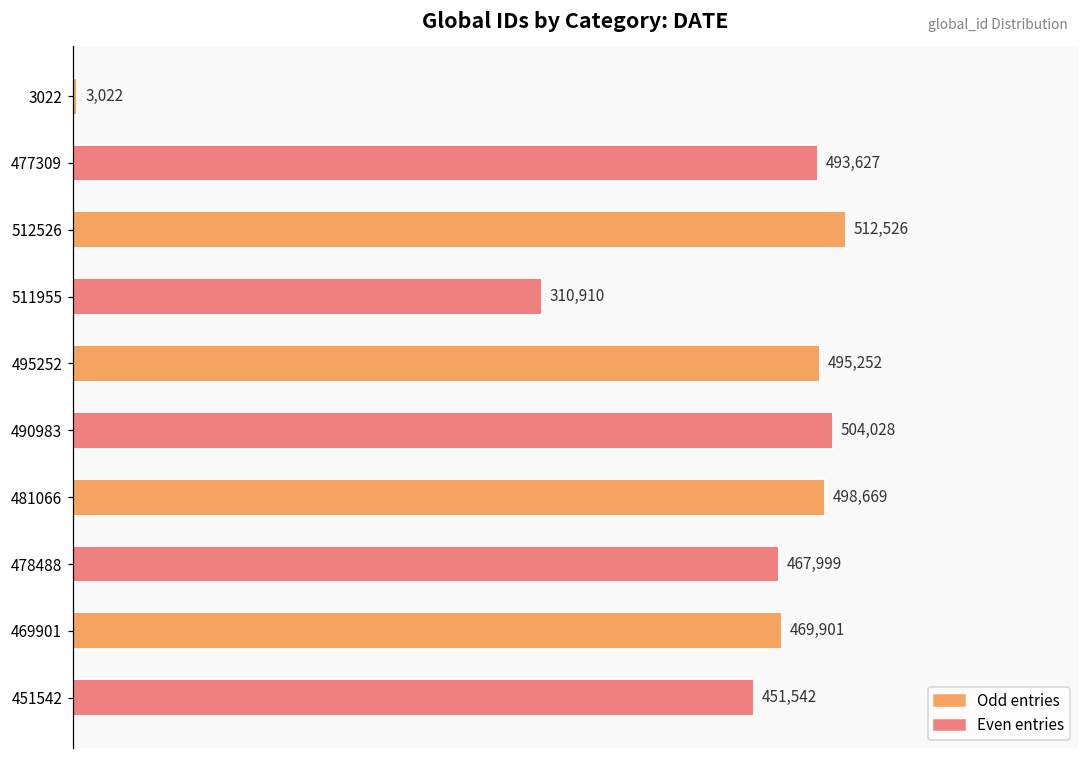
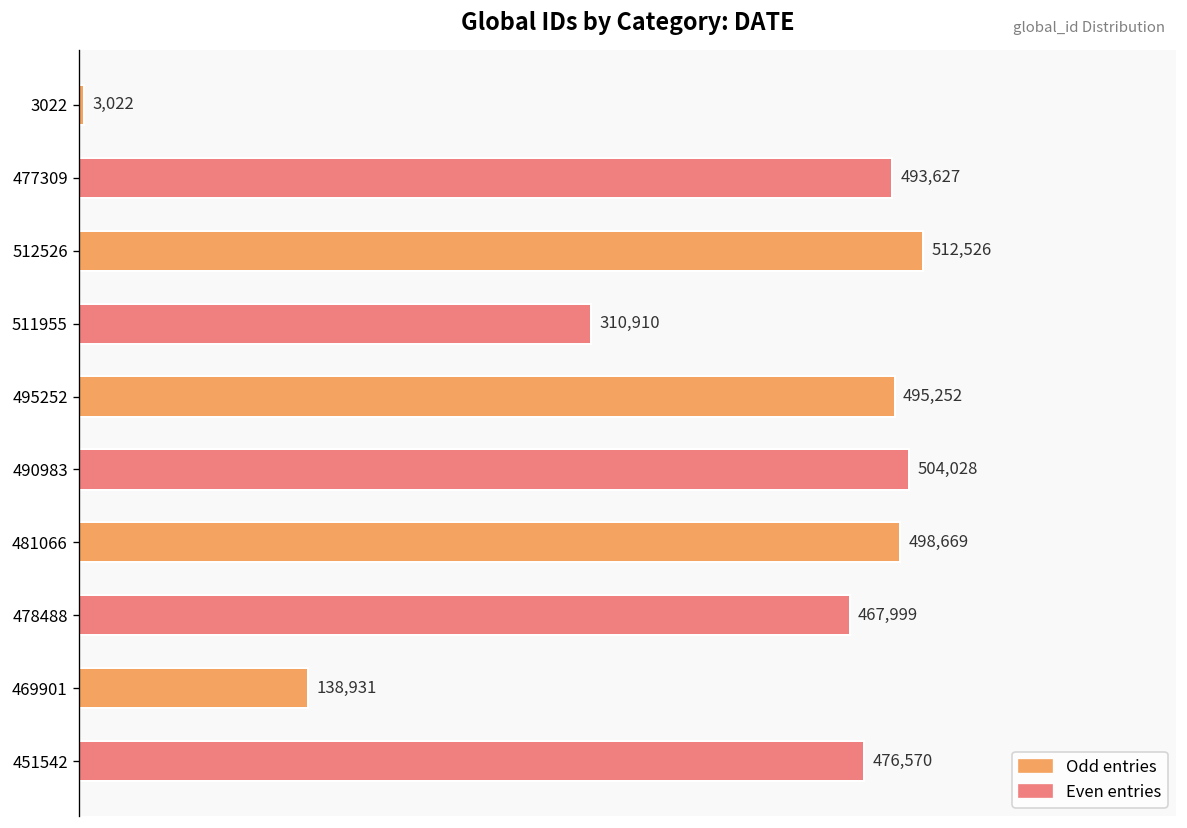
  {
-   "469901": "469,901",
-   "451542": "451,542"
+   "469901": "138,931",
+   "451542": "476,570"
  }
